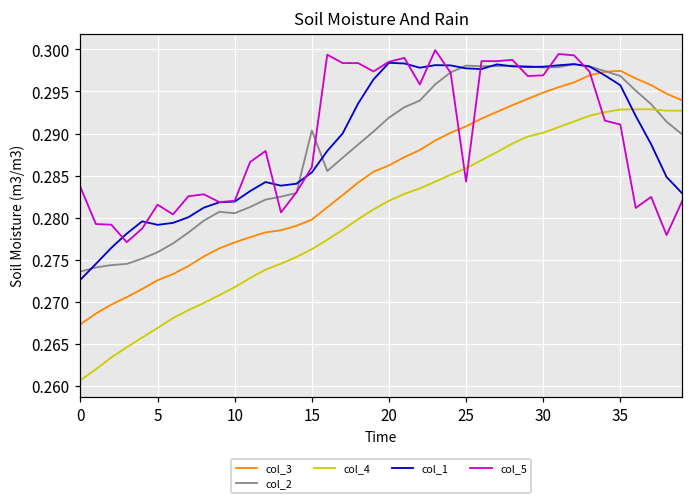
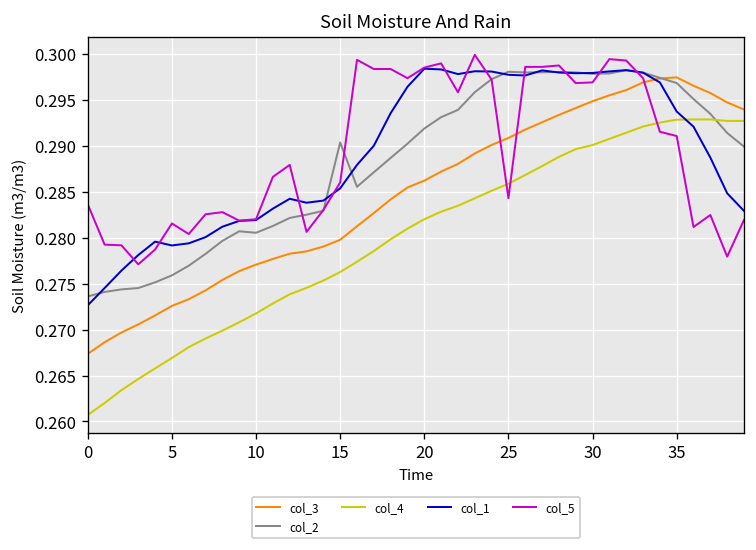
  {
    "col_3": {
      "0": 0.267,
      "5": 0.273,
      "10": 0.277,
      "15": 0.280,
      "20": 0.286,
      "25": 0.291,
      "30": 0.295,
      "35": 0.297
    },
    "col_2": {
      "0": 0.274,
      "5": 0.276,
      "10": 0.281,
      "15": 0.290,
      "20": 0.292,
      "35": 0.297
    },
    "col_4": {
      "0": 0.261,
      "5": 0.267,
      "10": 0.272,
      "15": 0.276,
      "20": 0.282,
      "25": 0.286,
      "30": 0.290,
      "35": 0.293
    },
    "col_1": {
      "0": 0.273,
      "5": 0.279,
      "15": 0.285,
-     "35": 0.296
+     "35": 0.294
    },
    "col_5": {
      "0": 0.284,
      "5": 0.282,
      "15": 0.286,
      "25": 0.284,
      "30": 0.297,
      "35": 0.291
    }
  }
